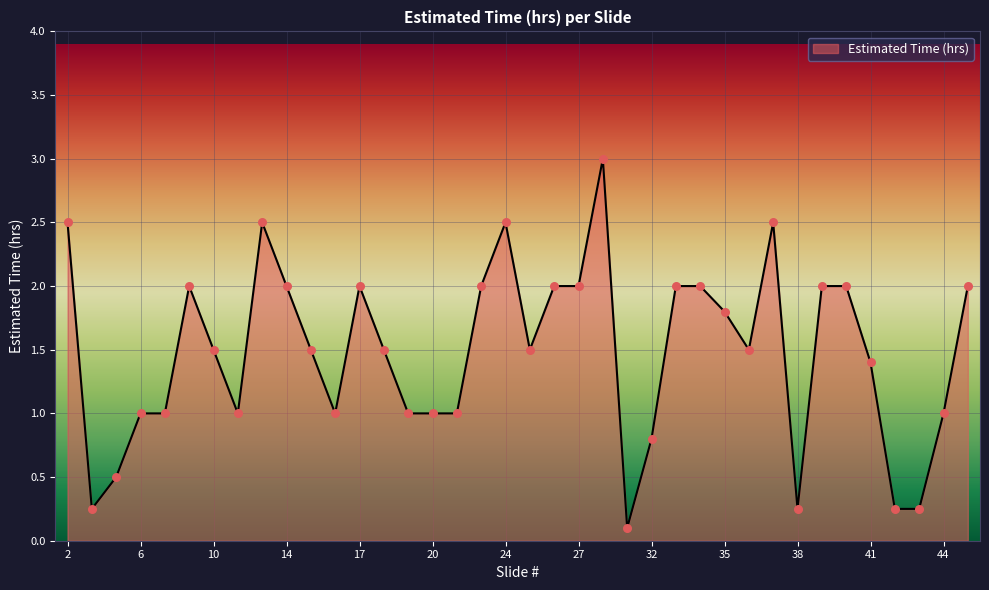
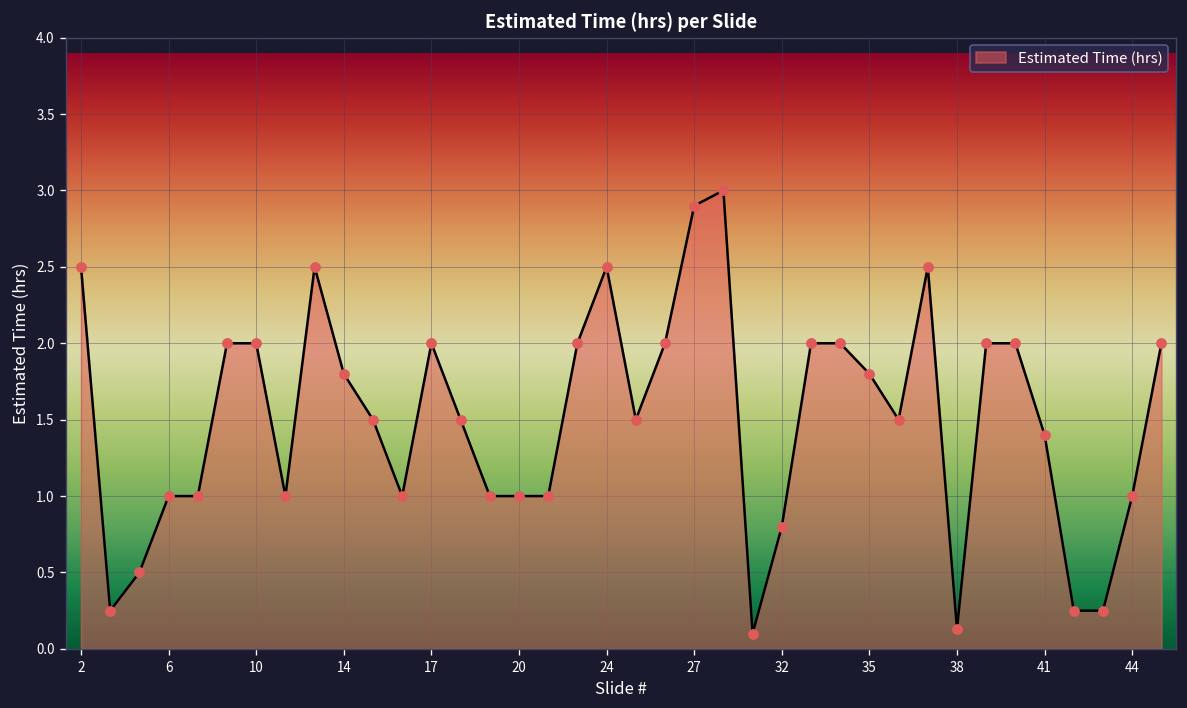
  {
    "2": 2.50,
    "6": 1.00,
-   "10": 1.5,
-   "14": 2.0,
+   "10": 2.0,
+   "14": 1.8,
    "17": 2.00,
    "20": 1.00,
    "24": 2.50,
-   "27": 2.0,
+   "27": 2.9,
    "32": 0.80,
    "35": 1.80,
-   "38": 0.25,
+   "38": 0.13,
    "41": 1.40,
    "44": 1.00
  }
